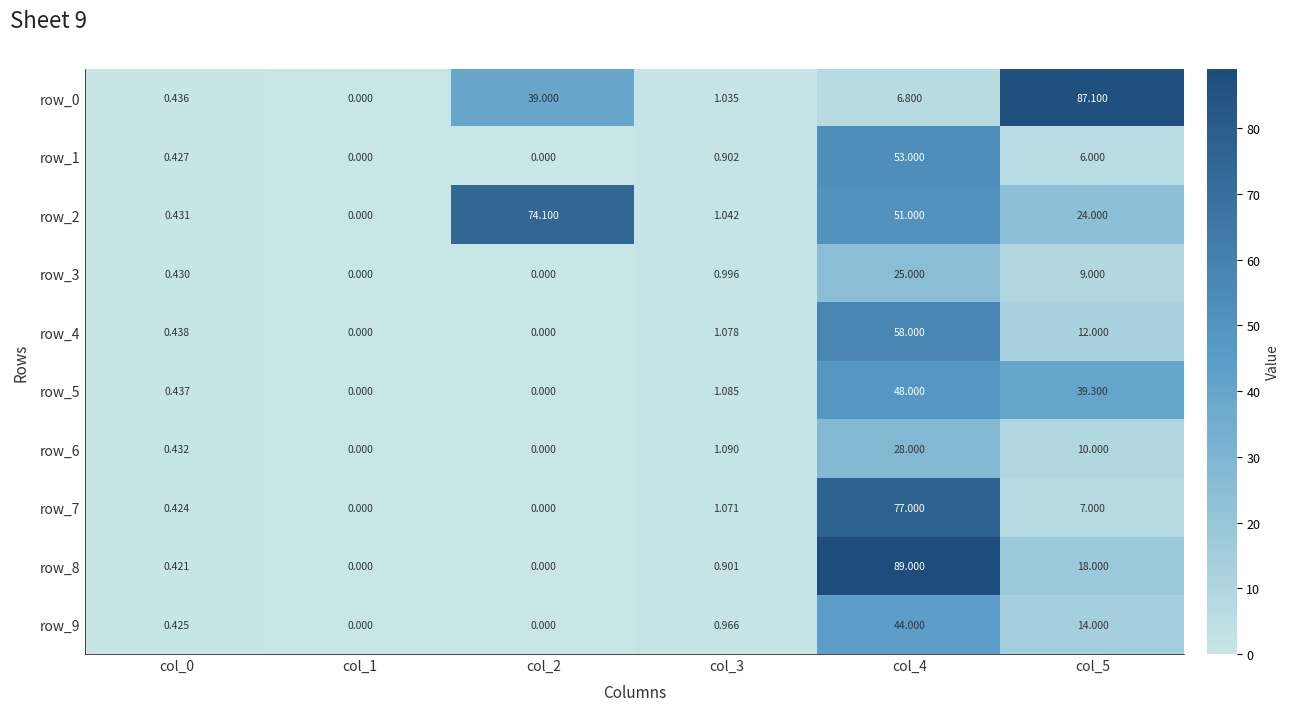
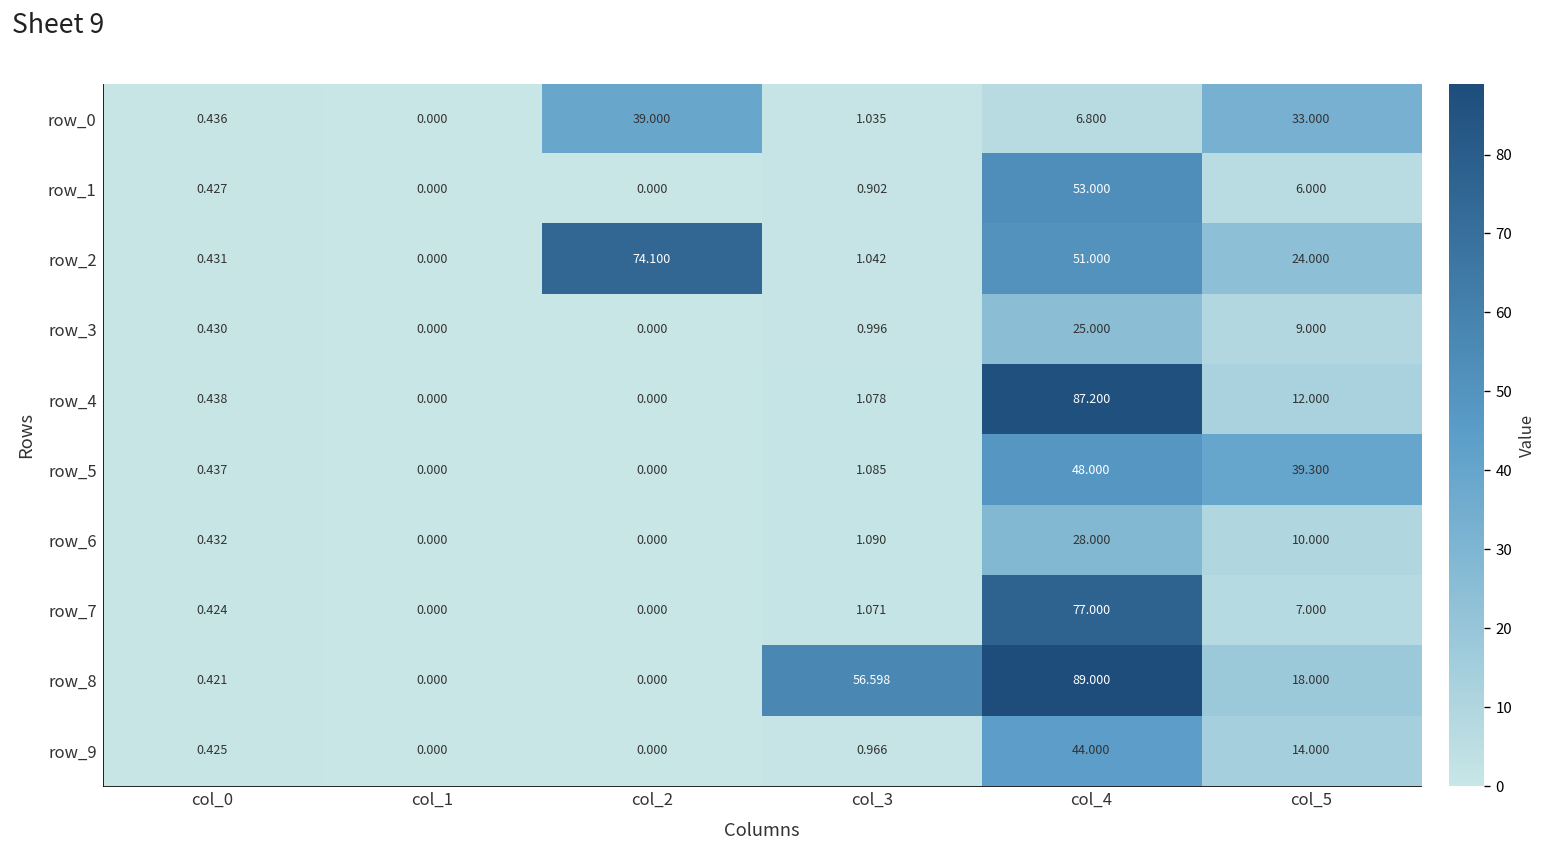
  {
    "row_0": {
      "col_0": 0.436,
      "col_1": 0.000,
      "col_2": 39.000,
      "col_3": 1.035,
      "col_4": 6.800,
-     "col_5": 87.100
+     "col_5": 33.000
    },
    "row_1": {
      "col_0": 0.427,
      "col_1": 0.000,
      "col_2": 0.000,
      "col_3": 0.902,
      "col_4": 53.000,
      "col_5": 6.000
    },
    "row_2": {
      "col_0": 0.431,
      "col_1": 0.000,
      "col_2": 74.100,
      "col_3": 1.042,
      "col_4": 51.000,
      "col_5": 24.000
    },
    "row_3": {
      "col_0": 0.430,
      "col_1": 0.000,
      "col_2": 0.000,
      "col_3": 0.996,
      "col_4": 25.000,
      "col_5": 9.000
    },
    "row_4": {
      "col_0": 0.438,
      "col_1": 0.000,
      "col_2": 0.000,
      "col_3": 1.078,
-     "col_4": 58.000,
+     "col_4": 87.200,
      "col_5": 12.000
    },
    "row_5": {
      "col_0": 0.437,
      "col_1": 0.000,
      "col_2": 0.000,
      "col_3": 1.085,
      "col_4": 48.000,
      "col_5": 39.300
    },
    "row_6": {
      "col_0": 0.432,
      "col_1": 0.000,
      "col_2": 0.000,
      "col_3": 1.090,
      "col_4": 28.000,
      "col_5": 10.000
    },
    "row_7": {
      "col_0": 0.424,
      "col_1": 0.000,
      "col_2": 0.000,
      "col_3": 1.071,
      "col_4": 77.000,
      "col_5": 7.000
    },
    "row_8": {
      "col_0": 0.421,
      "col_1": 0.000,
      "col_2": 0.000,
-     "col_3": 0.901,
+     "col_3": 56.598,
      "col_4": 89.000,
      "col_5": 18.000
    },
    "row_9": {
      "col_0": 0.425,
      "col_1": 0.000,
      "col_2": 0.000,
      "col_3": 0.966,
      "col_4": 44.000,
      "col_5": 14.000
    }
  }
